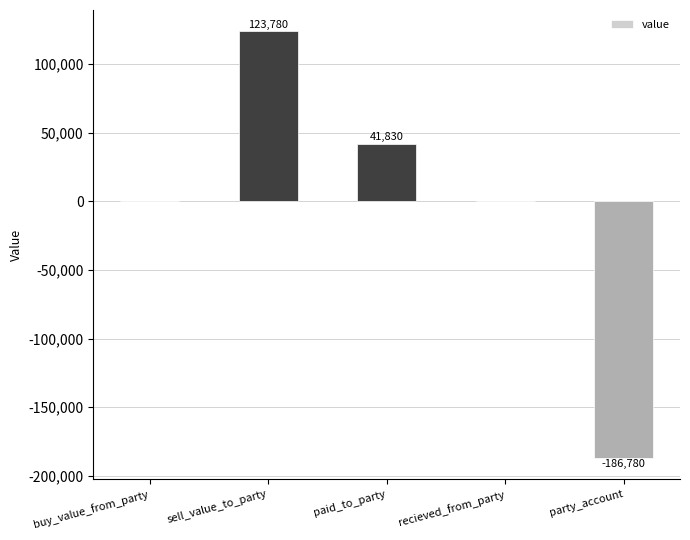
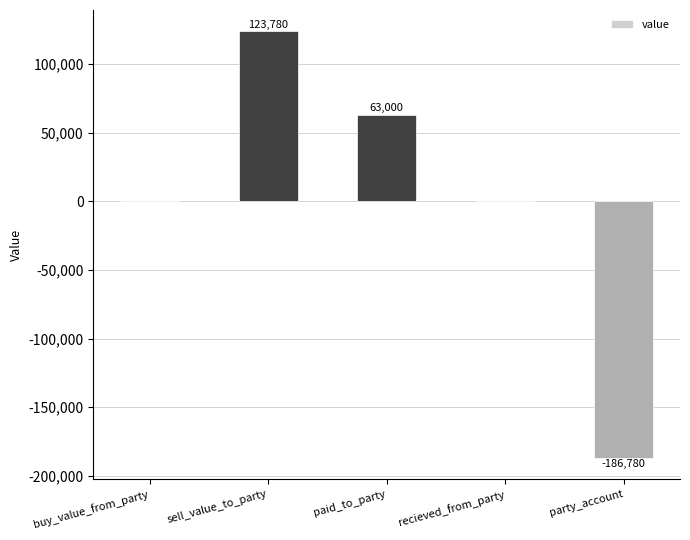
  {
    "sell_value_to_party": "123,780",
-   "paid_to_party": "41,830",
+   "paid_to_party": "63,000",
    "party_account": "-186,780"
  }
